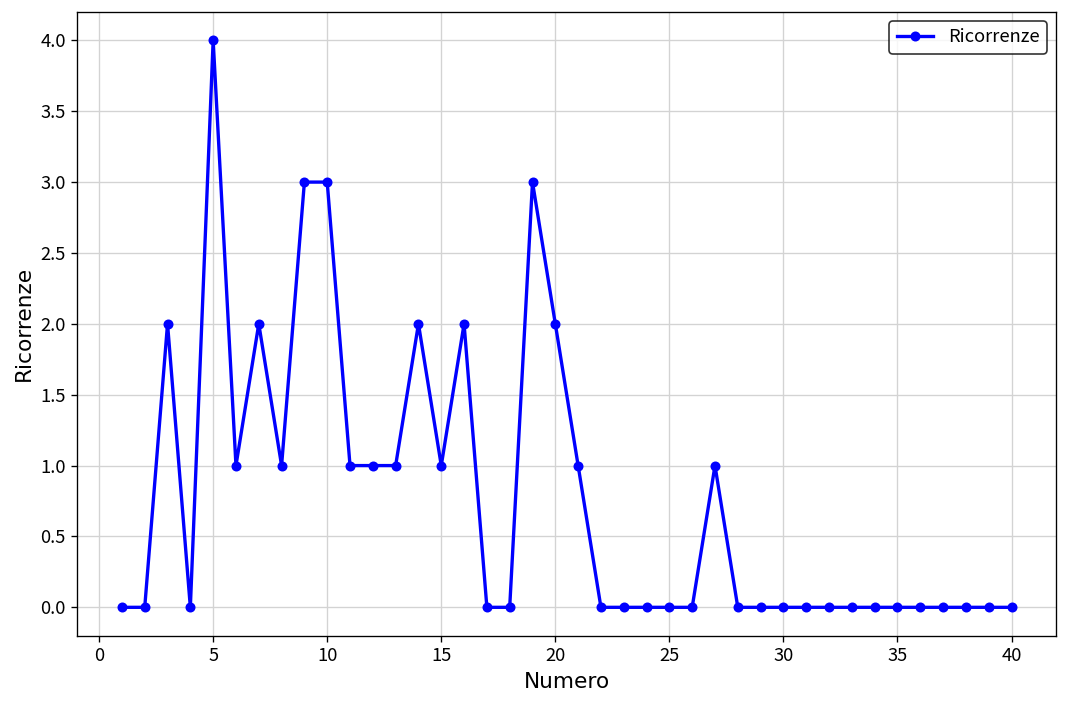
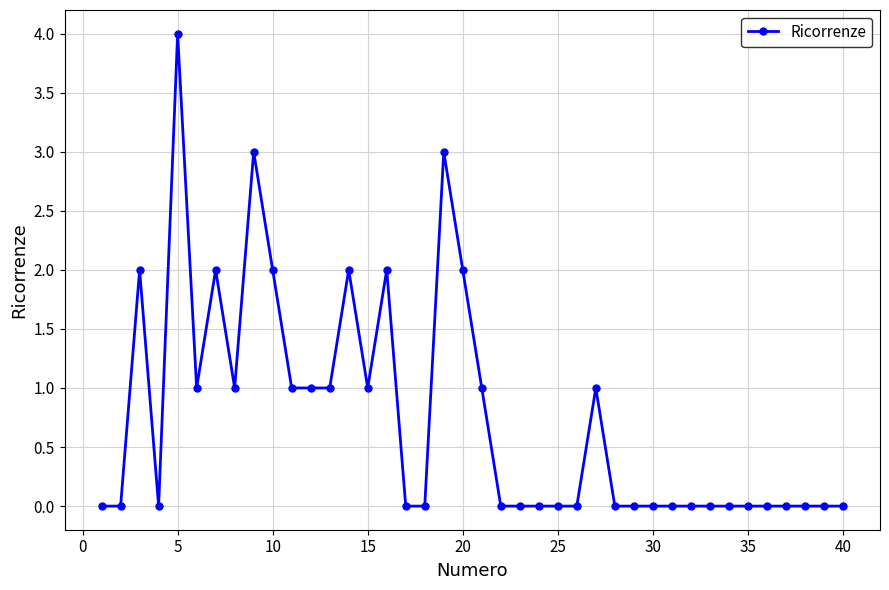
  {
    "5": 4,
-   "10": 3,
+   "10": 2,
    "15": 1,
    "20": 2,
    "25": 0,
    "30": 0,
    "35": 0,
    "40": 0
  }
